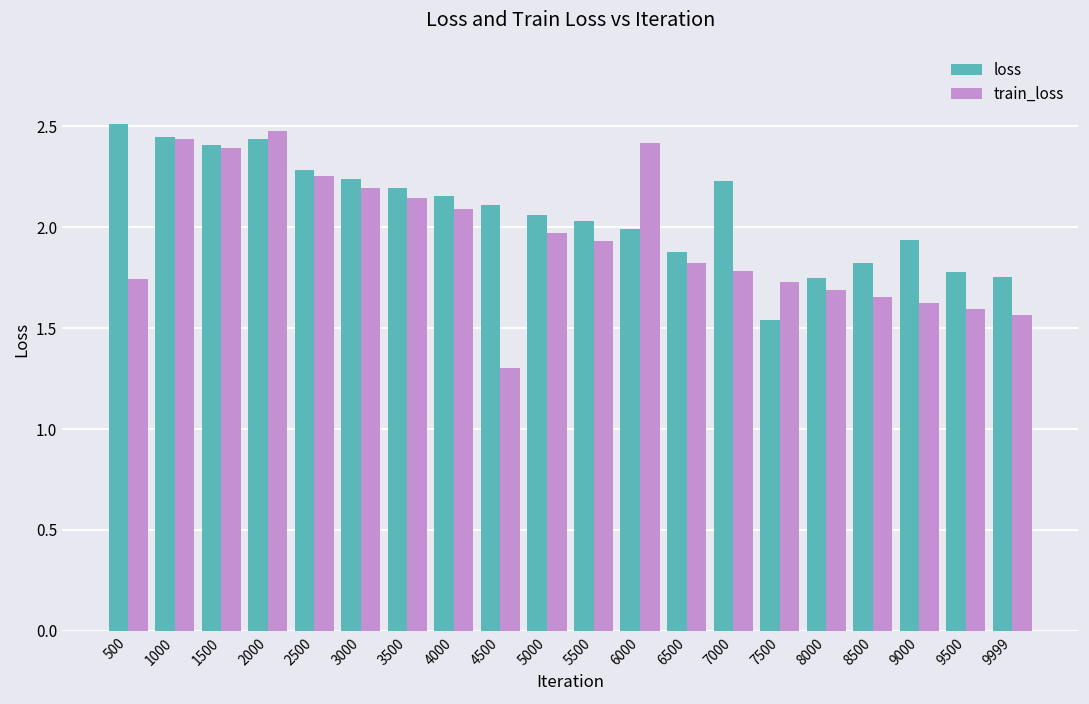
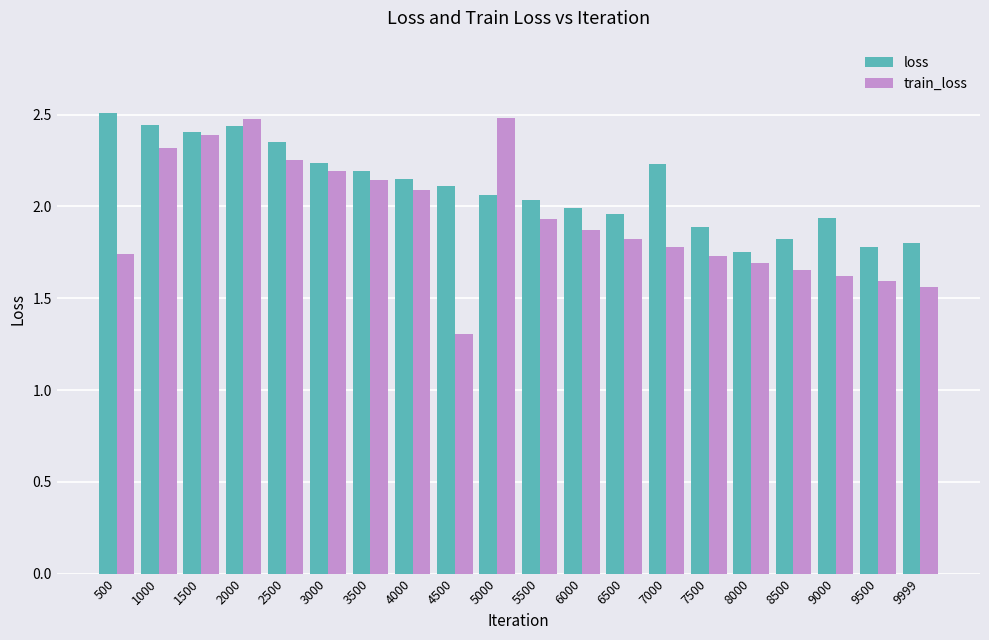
  {
    "loss": {
      "500": 2.51,
      "1000": 2.45,
      "1500": 2.41,
      "2000": 2.44,
-     "2500": 2.28,
+     "2500": 2.35,
      "3000": 2.24,
      "3500": 2.19,
      "4000": 2.15,
      "4500": 2.11,
      "5000": 2.06,
      "5500": 2.03,
      "6000": 1.99,
-     "6500": 1.88,
+     "6500": 1.96,
      "7000": 2.23,
-     "7500": 1.54,
+     "7500": 1.89,
      "8000": 1.75,
      "8500": 1.82,
      "9000": 1.94,
      "9500": 1.78,
-     "9999": 1.75
+     "9999": 1.80
    },
    "train_loss": {
      "500": 1.74,
-     "1000": 2.44,
+     "1000": 2.32,
      "1500": 2.39,
      "2000": 2.48,
      "2500": 2.25,
      "3000": 2.20,
      "3500": 2.14,
      "4000": 2.09,
      "4500": 1.30,
-     "5000": 1.97,
+     "5000": 2.48,
      "5500": 1.93,
-     "6000": 2.42,
+     "6000": 1.87,
      "6500": 1.82,
      "7000": 1.78,
      "7500": 1.73,
      "8000": 1.69,
      "8500": 1.65,
      "9000": 1.62,
      "9500": 1.59,
      "9999": 1.56
    }
  }
